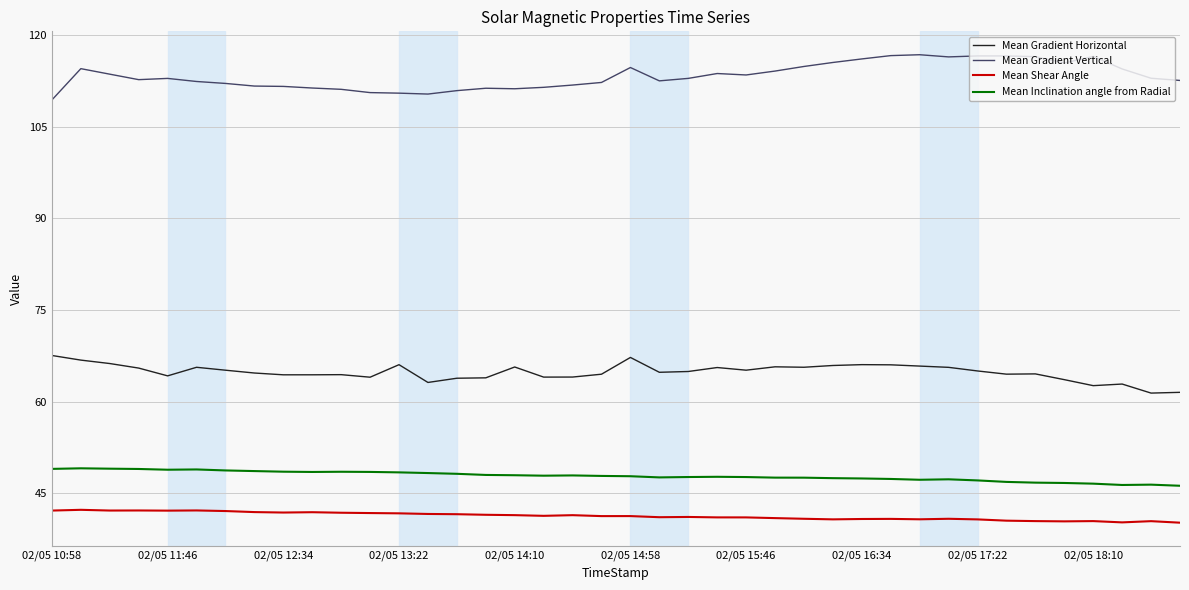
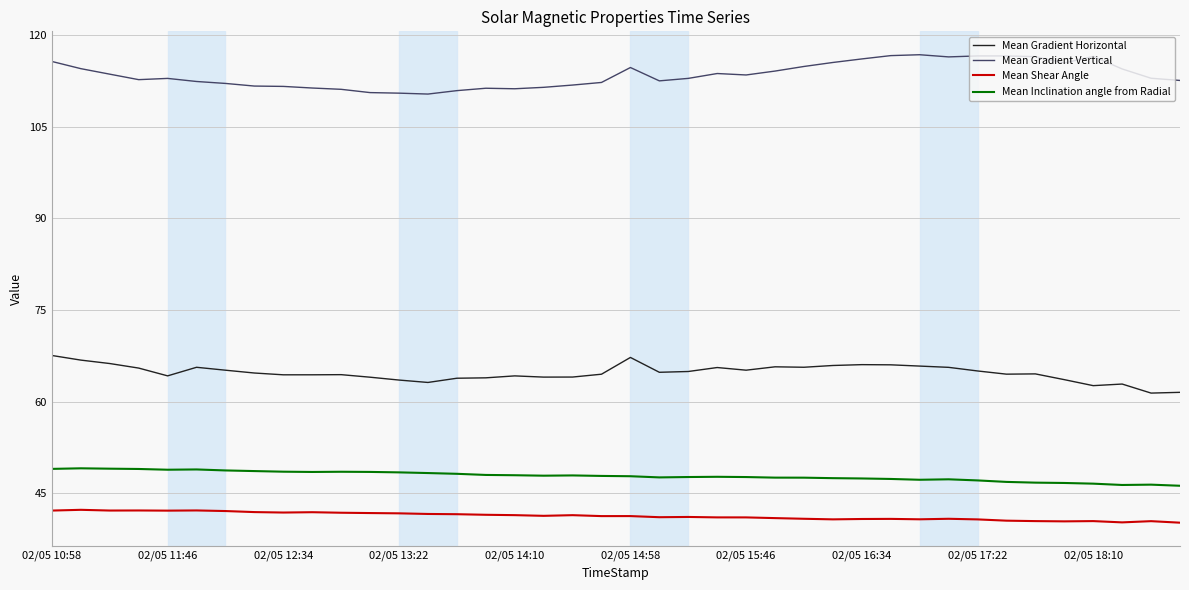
  {
    "Mean Gradient Horizontal": {
      "02/05 10:58": 68,
      "02/05 11:46": 64,
      "02/05 12:34": 64,
-     "02/05 13:22": 66,
-     "02/05 14:10": 66,
+     "02/05 13:22": 64,
+     "02/05 14:10": 64,
      "02/05 14:58": 67,
      "02/05 15:46": 65,
      "02/05 16:34": 66,
      "02/05 17:22": 65,
      "02/05 18:10": 63
    },
    "Mean Gradient Vertical": {
-     "02/05 10:58": 109,
+     "02/05 10:58": 116,
      "02/05 11:46": 113,
      "02/05 12:34": 112,
      "02/05 13:22": 111,
      "02/05 14:10": 111,
      "02/05 14:58": 115,
      "02/05 15:46": 113,
      "02/05 16:34": 116
    },
    "Mean Shear Angle": {
      "02/05 10:58": 42,
      "02/05 11:46": 42,
      "02/05 12:34": 42,
      "02/05 13:22": 42,
      "02/05 14:10": 41,
      "02/05 14:58": 41,
      "02/05 15:46": 41,
      "02/05 16:34": 41,
      "02/05 17:22": 41,
      "02/05 18:10": 40
    },
    "Mean Inclination angle from Radial": {
      "02/05 10:58": 49,
      "02/05 11:46": 49,
      "02/05 12:34": 49,
      "02/05 13:22": 48,
      "02/05 14:10": 48,
      "02/05 14:58": 48,
      "02/05 15:46": 48,
      "02/05 16:34": 47,
      "02/05 17:22": 47,
      "02/05 18:10": 47
    }
  }
